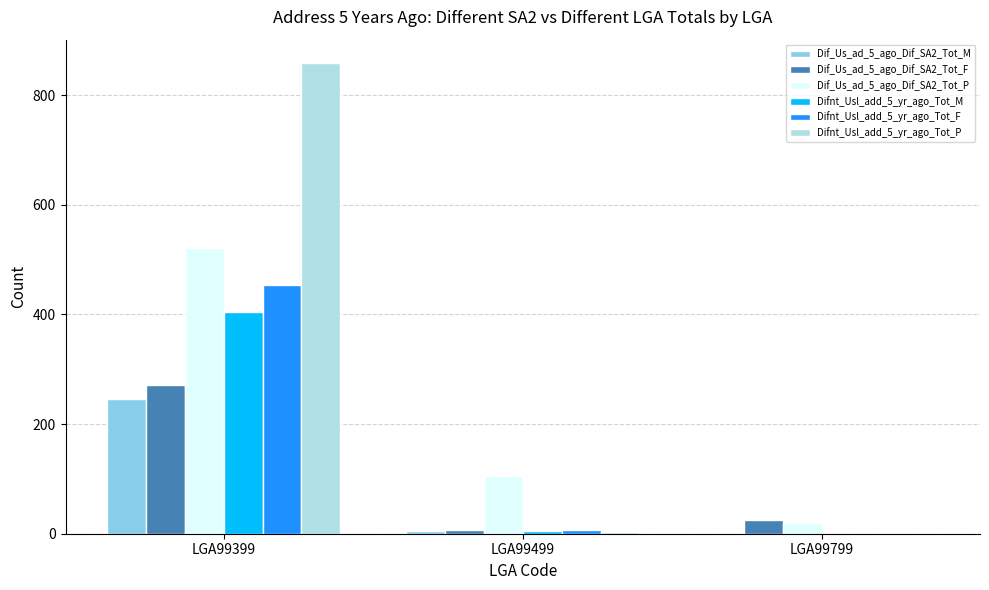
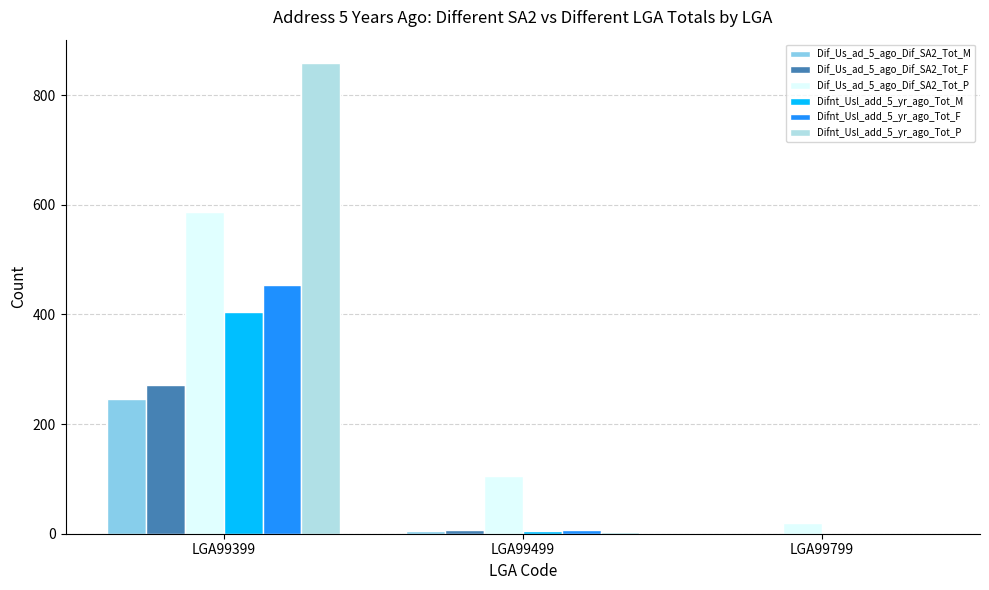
  {
    "Dif_Us_ad_5_ago_Dif_SA2_Tot_F": {
      "LGA99399": 270,
      "LGA99499": 10,
-     "LGA99799": 30
+     "LGA99799": 0
    },
    "Dif_Us_ad_5_ago_Dif_SA2_Tot_P": {
-     "LGA99399": 520,
+     "LGA99399": 590,
      "LGA99499": 110,
      "LGA99799": 20
    }
  }
